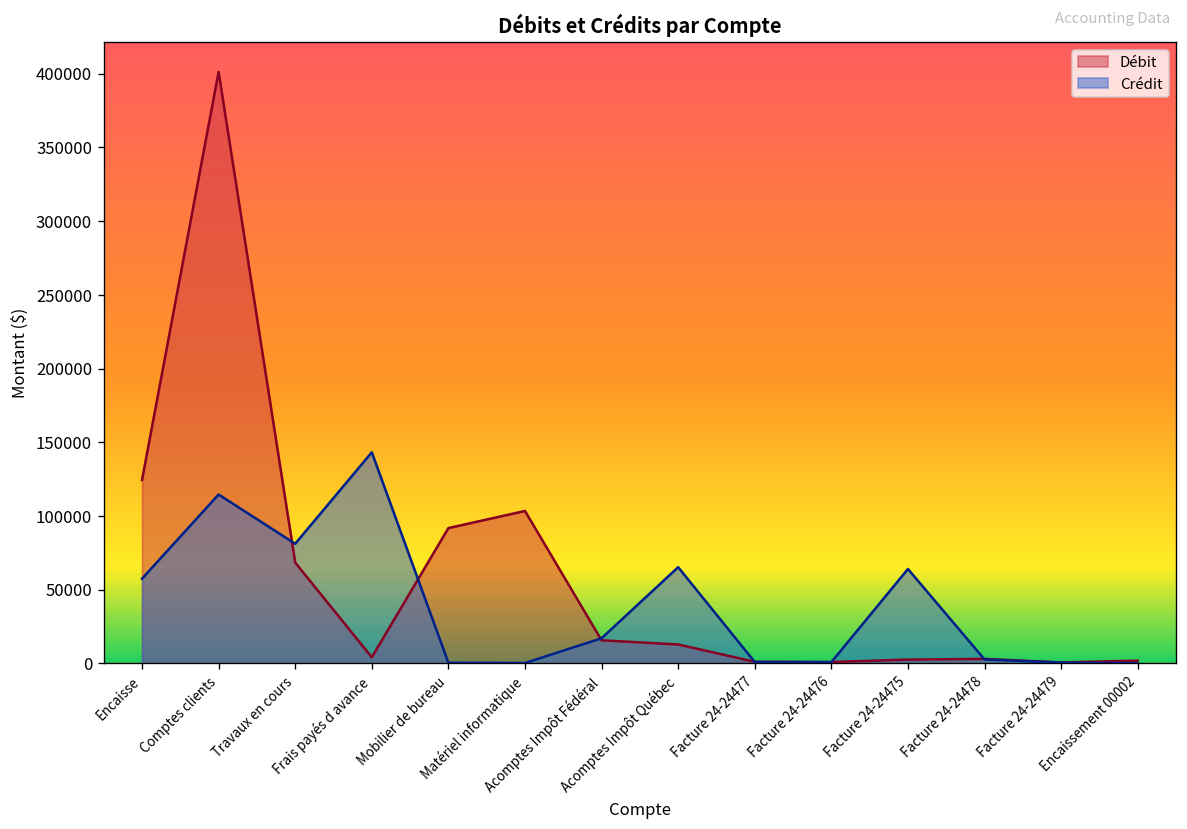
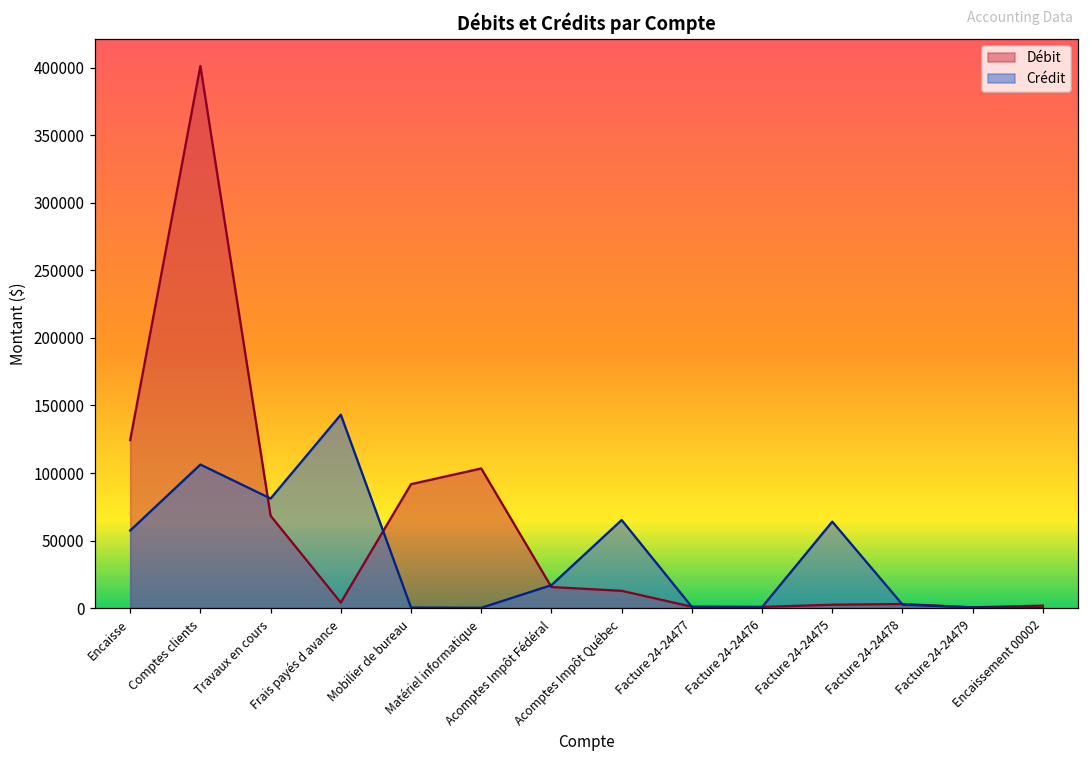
  {
    "Débit": {
      "Encaisse": 124000,
      "Comptes clients": 401000,
      "Travaux en cours": 68000,
      "Frais payés d avance": 4000,
      "Mobilier de bureau": 92000,
      "Matériel informatique": 103000,
      "Acomptes Impôt Québec": 13000,
      "Facture 24-24475": 2000
    },
    "Crédit": {
      "Encaisse": 57000,
-     "Comptes clients": 115000,
+     "Comptes clients": 106000,
      "Travaux en cours": 81000,
      "Frais payés d avance": 143000,
      "Mobilier de bureau": 0,
      "Matériel informatique": 0,
      "Acomptes Impôt Québec": 65000,
      "Facture 24-24475": 64000
    }
  }
